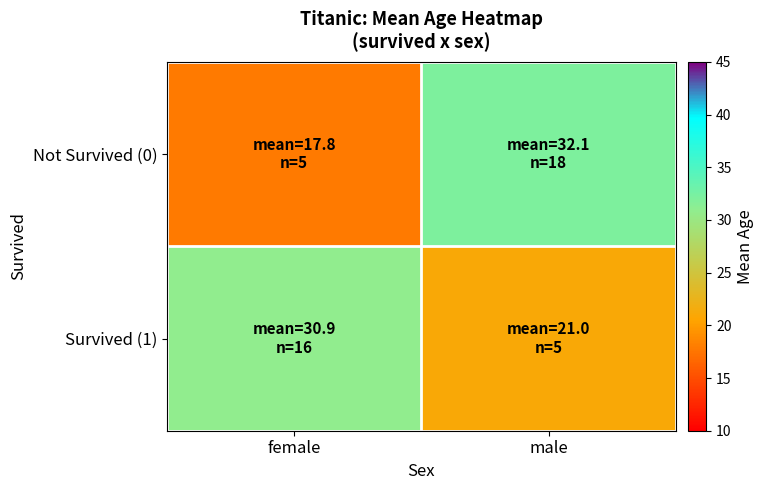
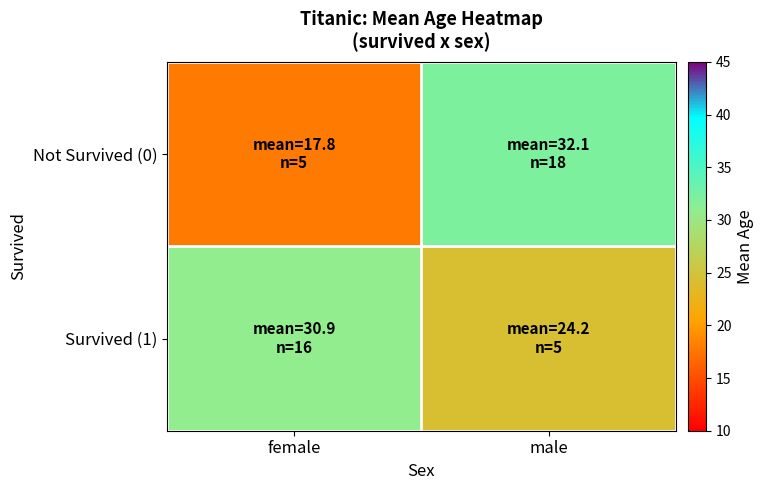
  {
    "Survived (1)": {
-     "male": 21.0
+     "male": 24.2
    }
  }
